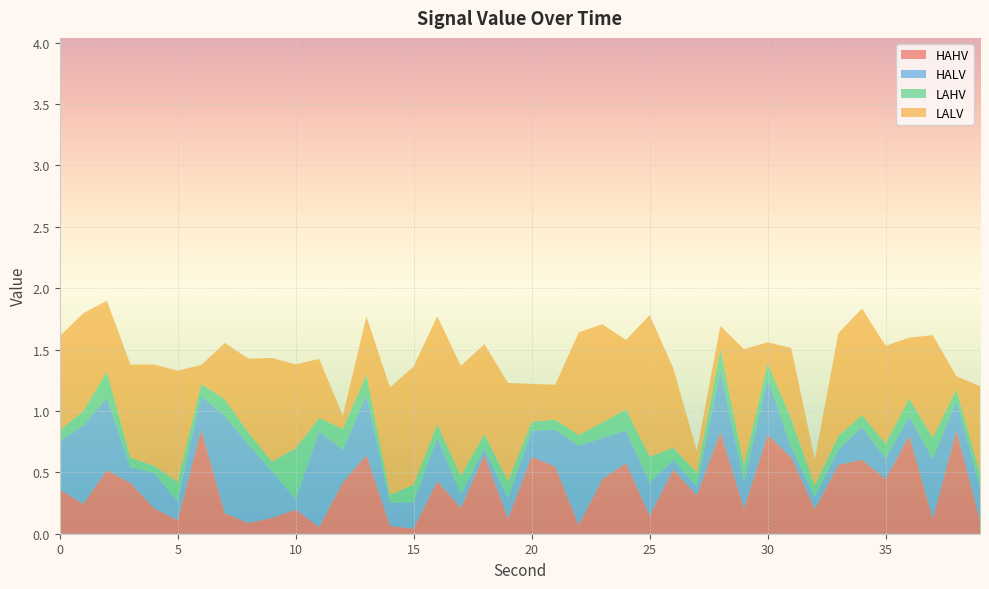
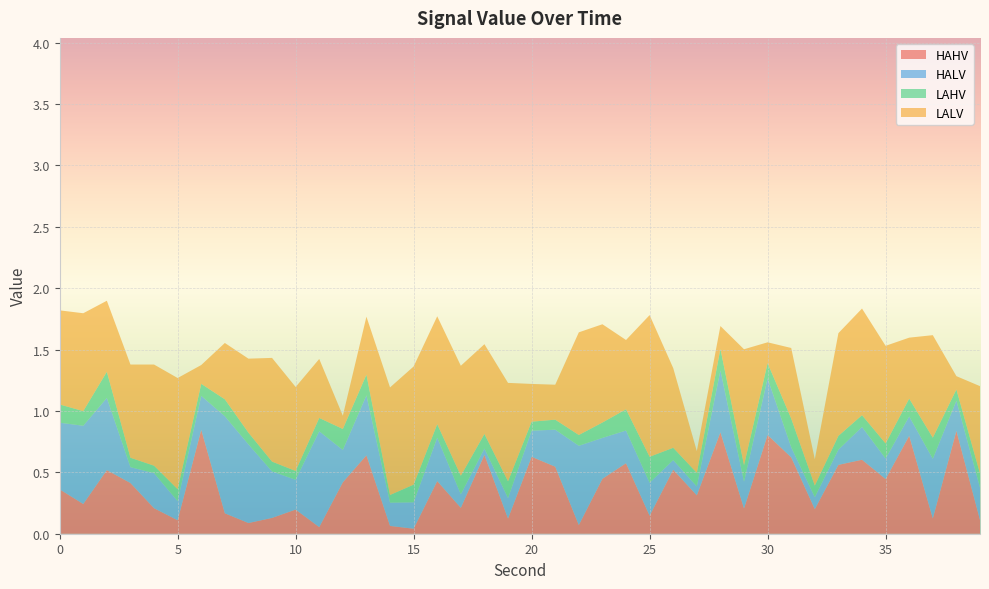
  {
    "HAHV": {
      "0": 0.36,
      "5": 0.11,
      "10": 0.20,
      "15": 0.04,
      "20": 0.63,
      "25": 0.15,
      "30": 0.80,
      "35": 0.45
    },
    "HALV": {
-     "0": 0.39,
+     "0": 0.54,
      "5": 0.16,
-     "10": 0.08,
+     "10": 0.24,
      "15": 0.21,
      "20": 0.21,
      "25": 0.27,
      "30": 0.46,
      "35": 0.17
    },
    "LAHV": {
-     "0": 0.09,
-     "5": 0.16,
-     "10": 0.41,
+     "0": 0.15,
+     "5": 0.10,
+     "10": 0.07,
      "15": 0.14,
      "20": 0.07,
      "25": 0.21,
      "30": 0.12,
      "35": 0.12
    },
    "LALV": {
      "0": 0.77,
      "5": 0.91,
      "10": 0.68,
      "15": 0.96,
      "20": 0.31,
      "25": 1.15,
      "30": 0.17,
      "35": 0.79
    }
  }
